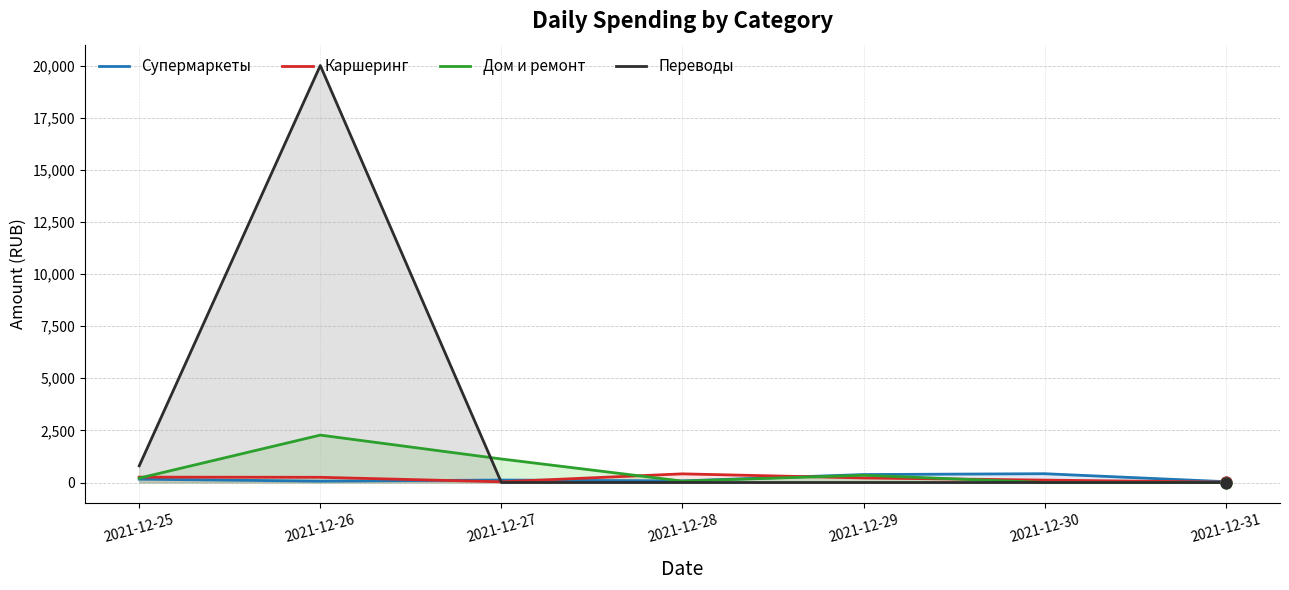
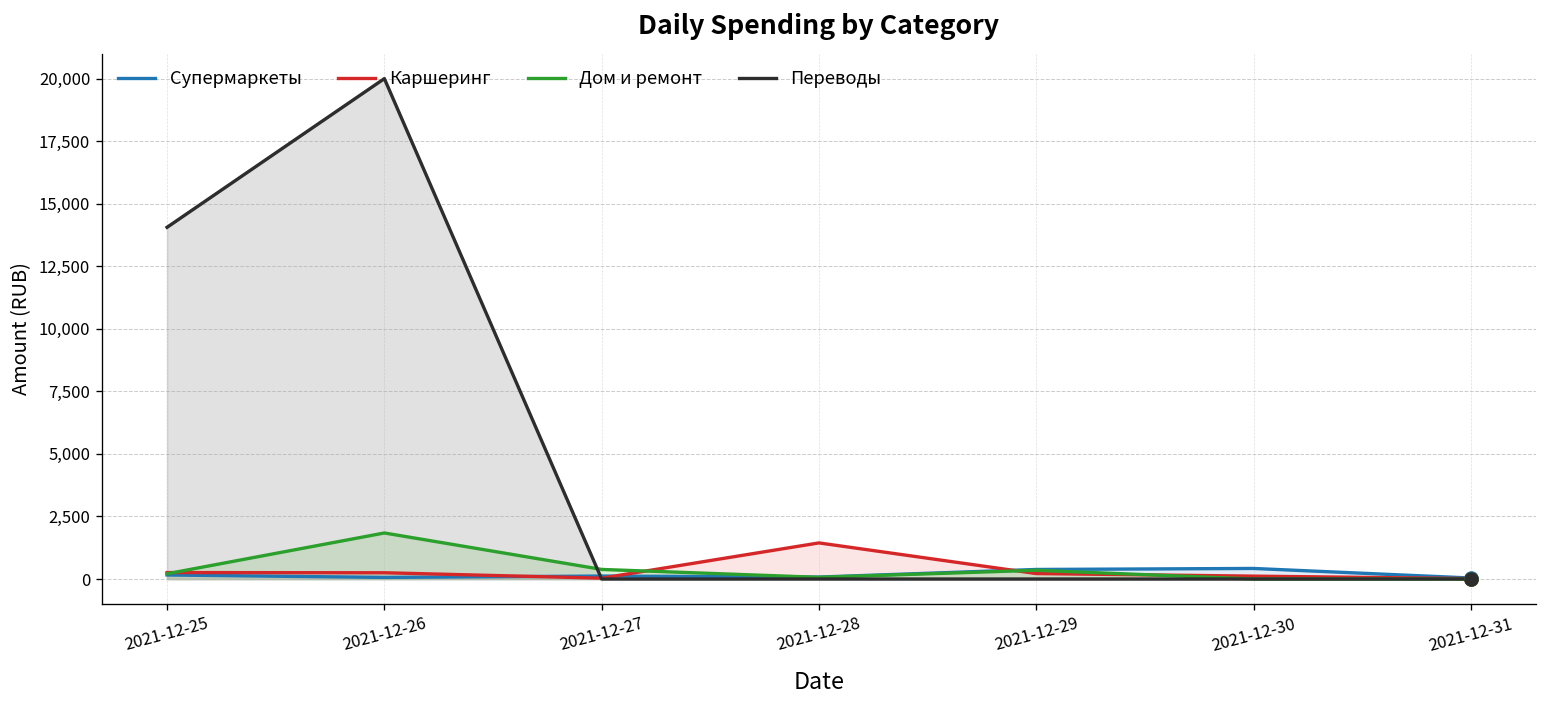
  {
    "Каршеринг": {
      "2021-12-26": "300",
-     "2021-12-28": "400",
+     "2021-12-28": "1,400",
      "2021-12-29": "200"
    },
    "Дом и ремонт": {
-     "2021-12-26": "2,300",
-     "2021-12-27": "1,100"
+     "2021-12-26": "1,800",
+     "2021-12-27": "400"
    },
    "Переводы": {
-     "2021-12-25": "800",
+     "2021-12-25": "14,100",
      "2021-12-26": "20,000",
      "2021-12-29": "0"
    }
  }
